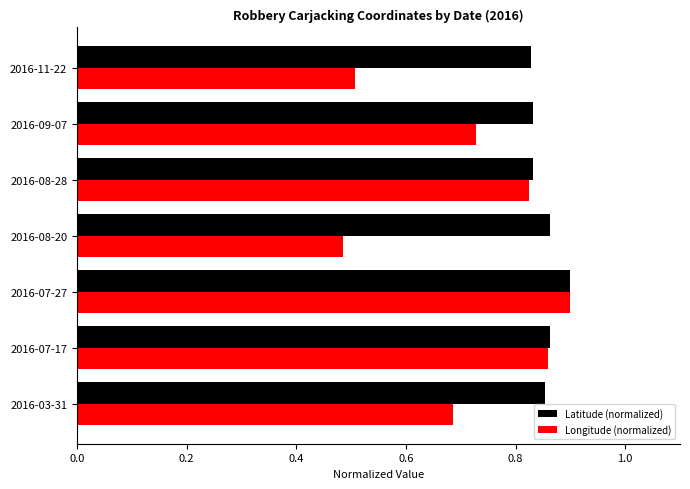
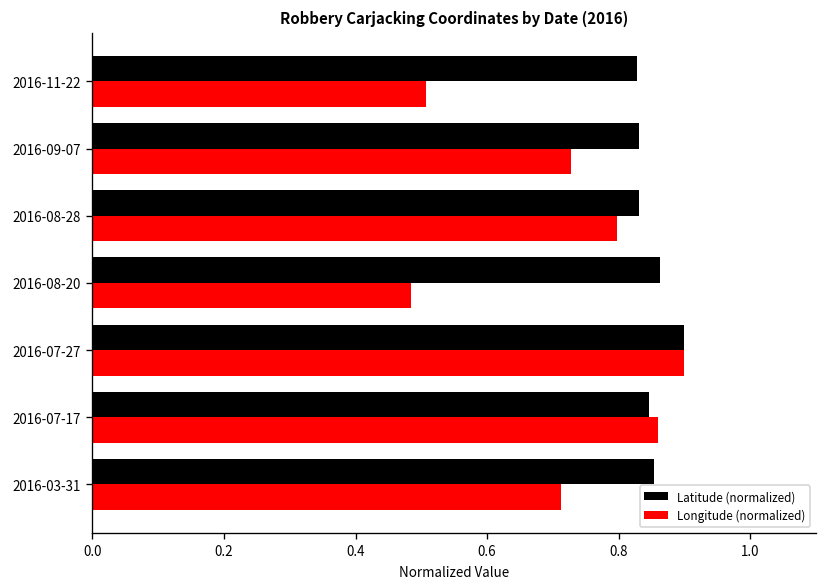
  {
    "Latitude (normalized)": {
      "2016-11-22": 0.83,
      "2016-09-07": 0.83,
      "2016-08-28": 0.83,
      "2016-08-20": 0.86,
      "2016-07-27": 0.90,
-     "2016-07-17": 0.86,
+     "2016-07-17": 0.85,
      "2016-03-31": 0.85
    },
    "Longitude (normalized)": {
      "2016-11-22": 0.51,
      "2016-09-07": 0.73,
-     "2016-08-28": 0.82,
+     "2016-08-28": 0.80,
      "2016-08-20": 0.48,
      "2016-07-27": 0.90,
      "2016-07-17": 0.86,
-     "2016-03-31": 0.69
+     "2016-03-31": 0.71
    }
  }
